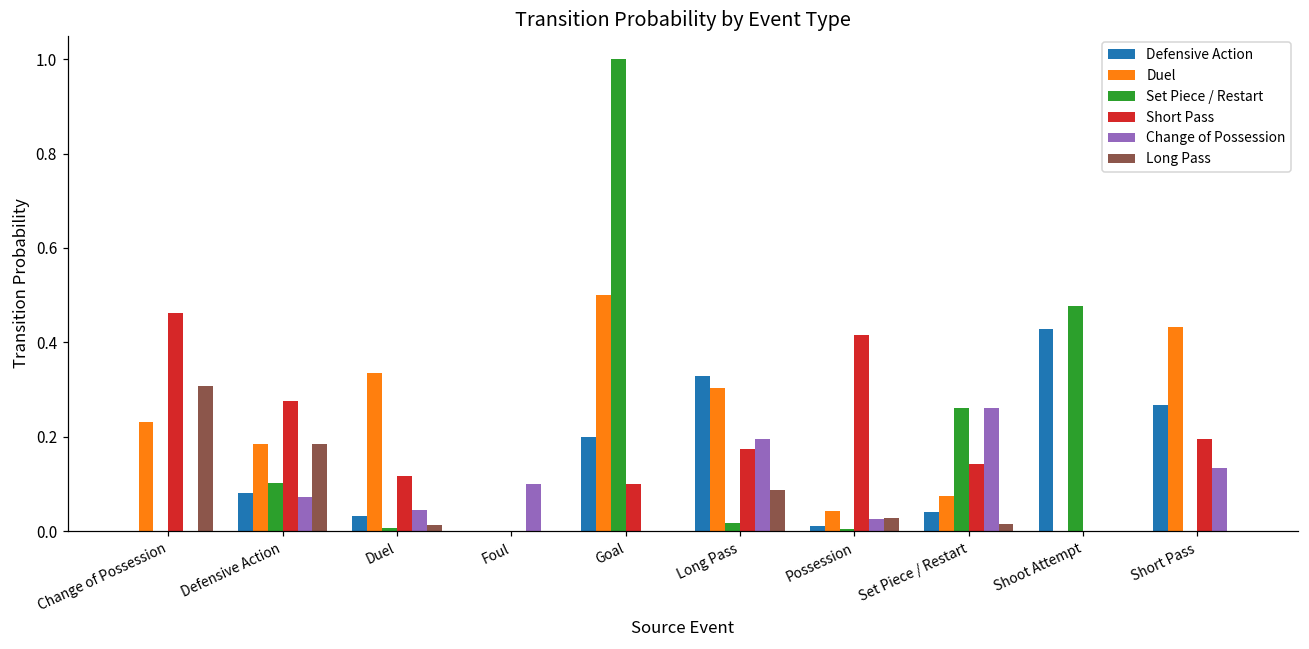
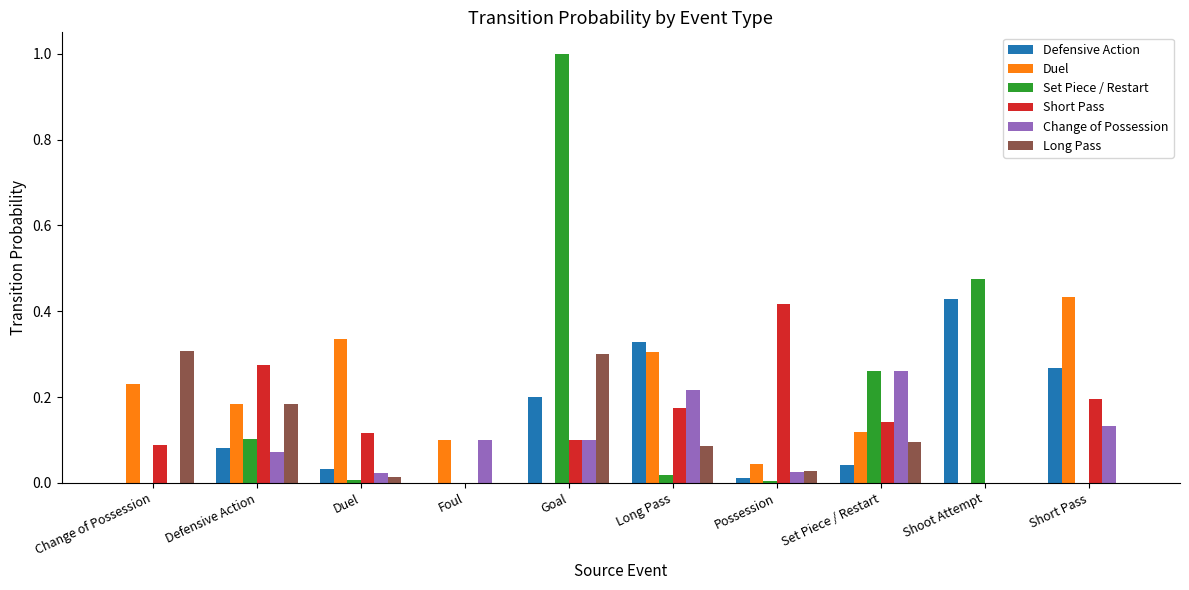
  {
    "Defensive Action": {
      "Change of Possession": 0.00,
      "Defensive Action": 0.08,
      "Duel": 0.03,
      "Foul": 0.00,
      "Goal": 0.20,
      "Long Pass": 0.33,
      "Possession": 0.01,
      "Set Piece / Restart": 0.04,
      "Shoot Attempt": 0.43,
      "Short Pass": 0.27
    },
    "Duel": {
      "Change of Possession": 0.23,
      "Defensive Action": 0.18,
      "Duel": 0.33,
-     "Foul": 0.0,
-     "Goal": 0.5,
+     "Foul": 0.1,
+     "Goal": 0.0,
      "Long Pass": 0.30,
      "Possession": 0.04,
-     "Set Piece / Restart": 0.07,
+     "Set Piece / Restart": 0.12,
      "Shoot Attempt": 0.00,
      "Short Pass": 0.43
    },
    "Set Piece / Restart": {
      "Change of Possession": 0.00,
      "Defensive Action": 0.10,
      "Duel": 0.01,
      "Foul": 0.00,
      "Goal": 1.00,
      "Long Pass": 0.02,
      "Set Piece / Restart": 0.26,
      "Shoot Attempt": 0.48,
      "Short Pass": 0.00
    },
    "Short Pass": {
-     "Change of Possession": 0.46,
+     "Change of Possession": 0.09,
      "Defensive Action": 0.28,
      "Duel": 0.12,
      "Foul": 0.00,
      "Goal": 0.10,
      "Long Pass": 0.17,
      "Possession": 0.42,
      "Set Piece / Restart": 0.14,
      "Shoot Attempt": 0.00,
      "Short Pass": 0.20
    },
    "Change of Possession": {
      "Change of Possession": 0.00,
      "Defensive Action": 0.07,
-     "Duel": 0.05,
+     "Duel": 0.02,
      "Foul": 0.10,
-     "Goal": 0.0,
-     "Long Pass": 0.20,
+     "Goal": 0.1,
+     "Long Pass": 0.22,
      "Possession": 0.03,
      "Set Piece / Restart": 0.26,
      "Shoot Attempt": 0.00,
      "Short Pass": 0.13
    },
    "Long Pass": {
      "Change of Possession": 0.31,
      "Defensive Action": 0.18,
      "Duel": 0.01,
      "Foul": 0.00,
-     "Goal": 0.0,
+     "Goal": 0.3,
      "Long Pass": 0.09,
      "Possession": 0.03,
-     "Set Piece / Restart": 0.01,
+     "Set Piece / Restart": 0.10,
      "Shoot Attempt": 0.00,
      "Short Pass": 0.00
    }
  }
